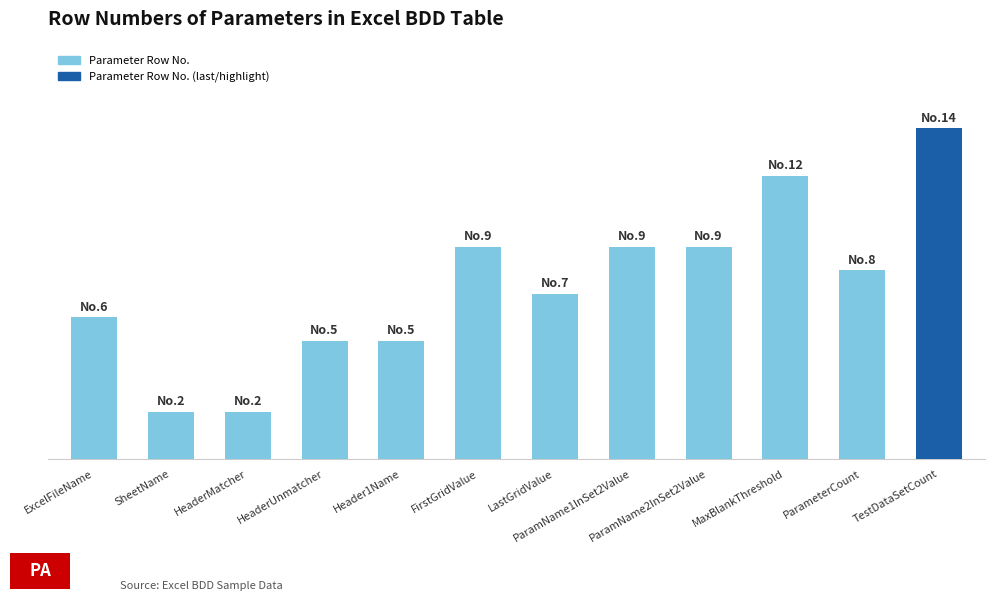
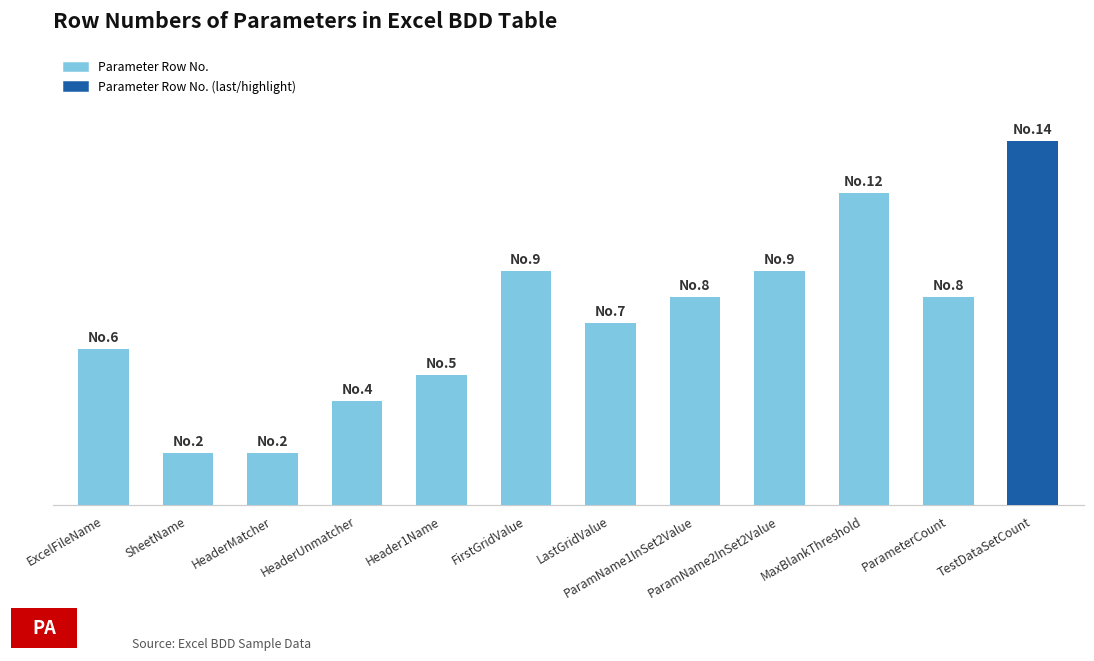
  {
    "ExcelFileName": 6,
    "SheetName": 2,
    "HeaderMatcher": 2,
-   "HeaderUnmatcher": 5,
+   "HeaderUnmatcher": 4,
    "Header1Name": 5,
    "FirstGridValue": 9,
    "LastGridValue": 7,
-   "ParamName1InSet2Value": 9,
+   "ParamName1InSet2Value": 8,
    "ParamName2InSet2Value": 9,
    "MaxBlankThreshold": 12,
    "ParameterCount": 8,
    "TestDataSetCount": 14
  }
